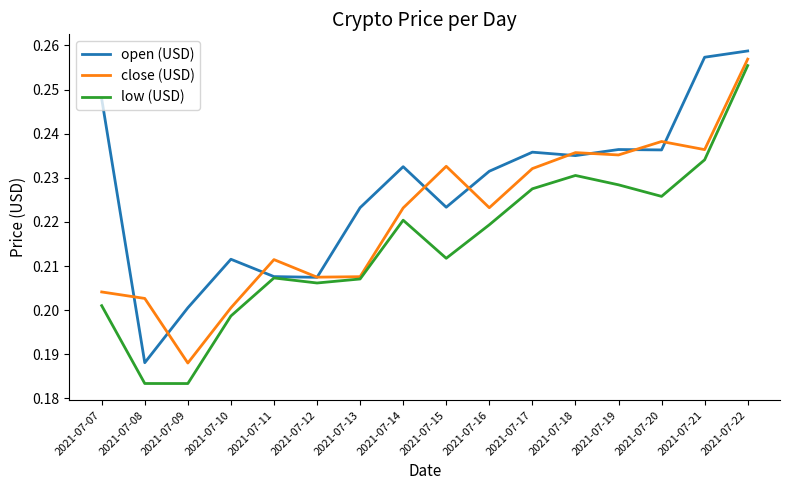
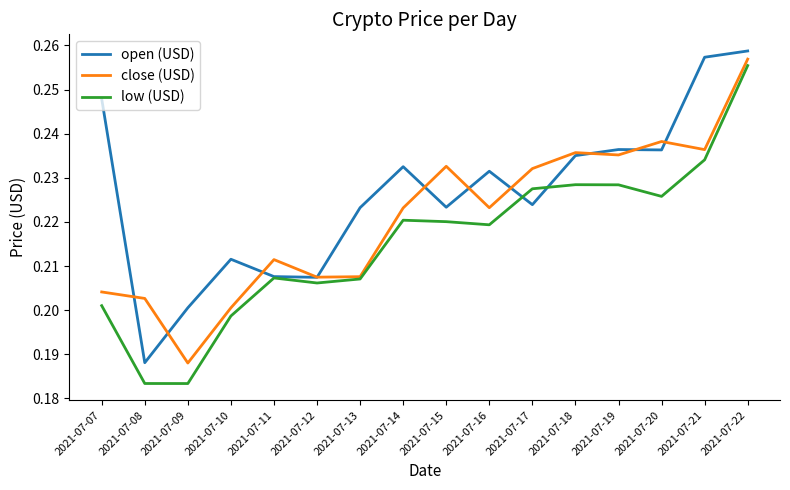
  {
    "open (USD)": {
      "2021-07-08": 0.188,
      "2021-07-09": 0.201,
      "2021-07-10": 0.212,
      "2021-07-13": 0.223,
      "2021-07-14": 0.233,
      "2021-07-15": 0.223,
      "2021-07-16": 0.231,
-     "2021-07-17": 0.236,
+     "2021-07-17": 0.224,
      "2021-07-18": 0.235,
      "2021-07-19": 0.236,
      "2021-07-20": 0.236,
      "2021-07-21": 0.257,
      "2021-07-22": 0.259
    },
    "close (USD)": {
      "2021-07-07": 0.204,
      "2021-07-08": 0.203,
      "2021-07-09": 0.188,
      "2021-07-10": 0.201,
      "2021-07-11": 0.211,
      "2021-07-14": 0.223,
      "2021-07-15": 0.233,
      "2021-07-16": 0.223,
      "2021-07-17": 0.232,
      "2021-07-18": 0.236,
      "2021-07-19": 0.235,
      "2021-07-20": 0.238,
      "2021-07-21": 0.236,
      "2021-07-22": 0.257
    },
    "low (USD)": {
      "2021-07-07": 0.201,
      "2021-07-08": 0.183,
      "2021-07-09": 0.183,
      "2021-07-10": 0.199,
      "2021-07-12": 0.206,
      "2021-07-14": 0.220,
-     "2021-07-15": 0.212,
+     "2021-07-15": 0.220,
      "2021-07-16": 0.219,
      "2021-07-17": 0.228,
-     "2021-07-18": 0.231,
+     "2021-07-18": 0.228,
      "2021-07-19": 0.228,
      "2021-07-20": 0.226,
      "2021-07-21": 0.234,
      "2021-07-22": 0.255
    }
  }
